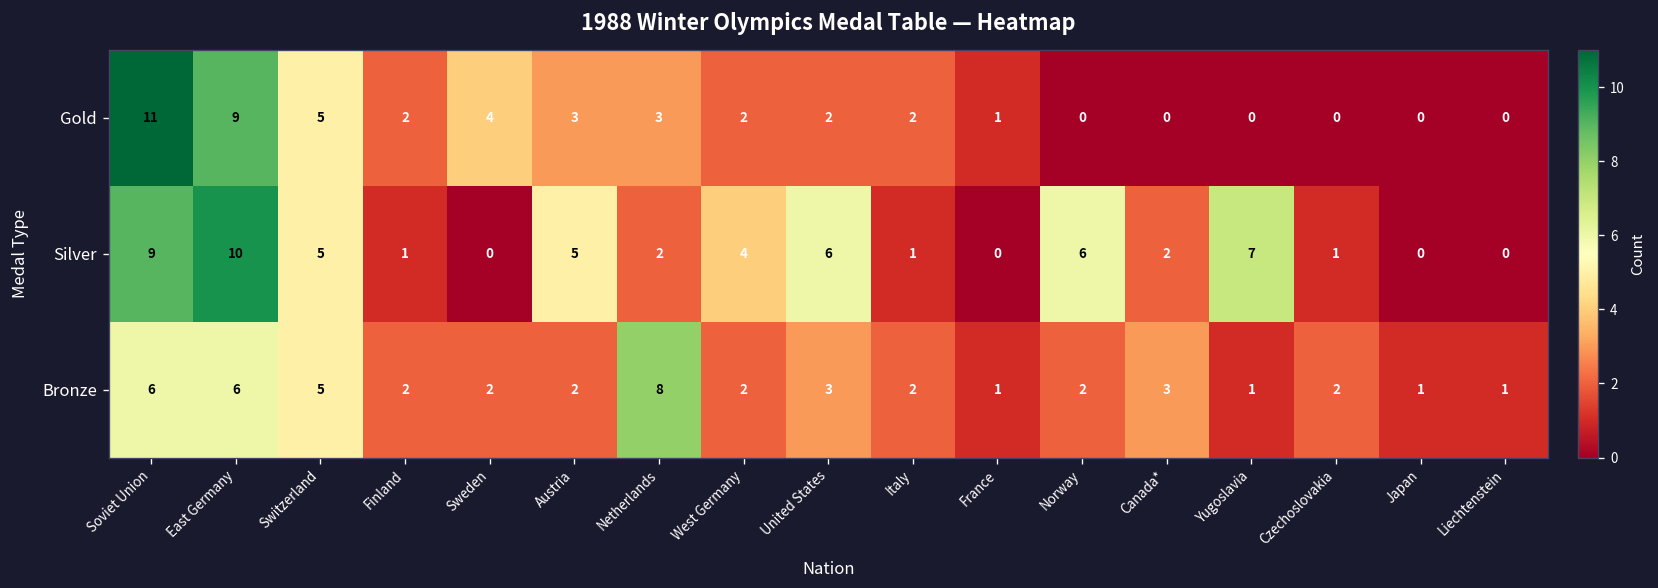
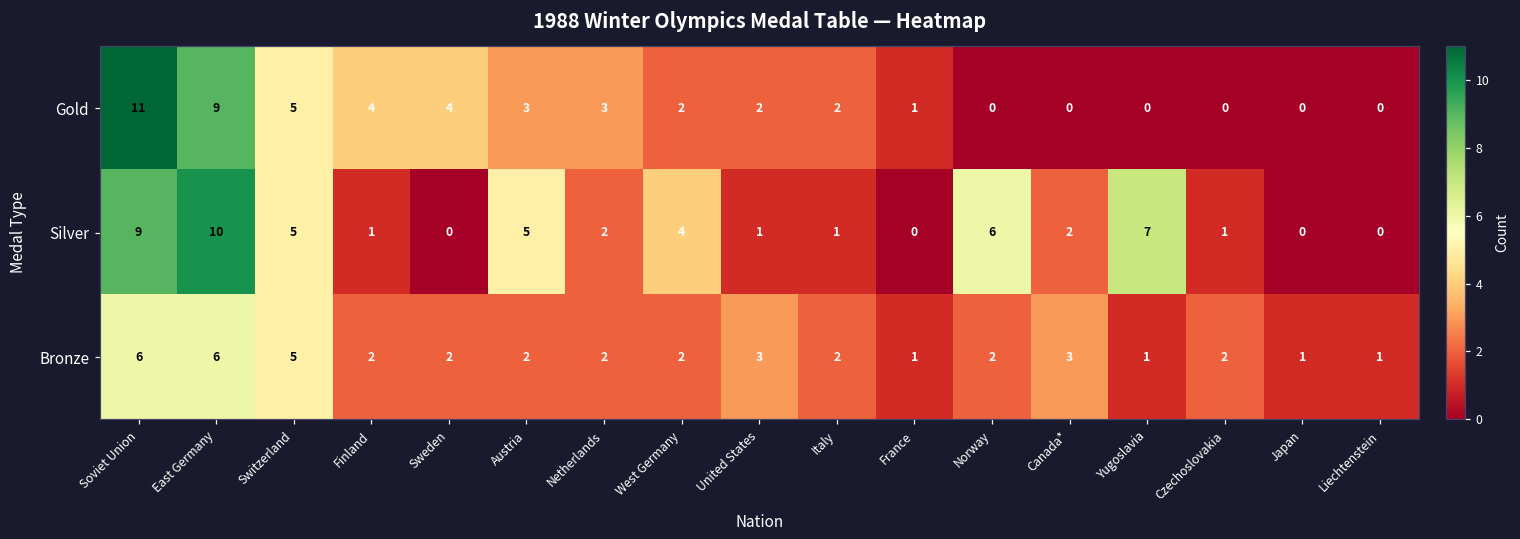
  {
    "Gold": {
      "Soviet Union": 11,
      "East Germany": 9,
      "Switzerland": 5,
-     "Finland": 2,
+     "Finland": 4,
      "Sweden": 4,
      "Austria": 3,
      "Netherlands": 3,
      "West Germany": 2,
      "United States": 2,
      "Italy": 2,
      "France": 1,
      "Norway": 0,
      "Canada*": 0,
      "Yugoslavia": 0,
      "Czechoslovakia": 0,
      "Japan": 0,
      "Liechtenstein": 0
    },
    "Silver": {
      "Soviet Union": 9,
      "East Germany": 10,
      "Switzerland": 5,
      "Finland": 1,
      "Sweden": 0,
      "Austria": 5,
      "Netherlands": 2,
      "West Germany": 4,
-     "United States": 6,
+     "United States": 1,
      "Italy": 1,
      "France": 0,
      "Norway": 6,
      "Canada*": 2,
      "Yugoslavia": 7,
      "Czechoslovakia": 1,
      "Japan": 0,
      "Liechtenstein": 0
    },
    "Bronze": {
      "Soviet Union": 6,
      "East Germany": 6,
      "Switzerland": 5,
      "Finland": 2,
      "Sweden": 2,
      "Austria": 2,
-     "Netherlands": 8,
+     "Netherlands": 2,
      "West Germany": 2,
      "United States": 3,
      "Italy": 2,
      "France": 1,
      "Norway": 2,
      "Canada*": 3,
      "Yugoslavia": 1,
      "Czechoslovakia": 2,
      "Japan": 1,
      "Liechtenstein": 1
    }
  }
